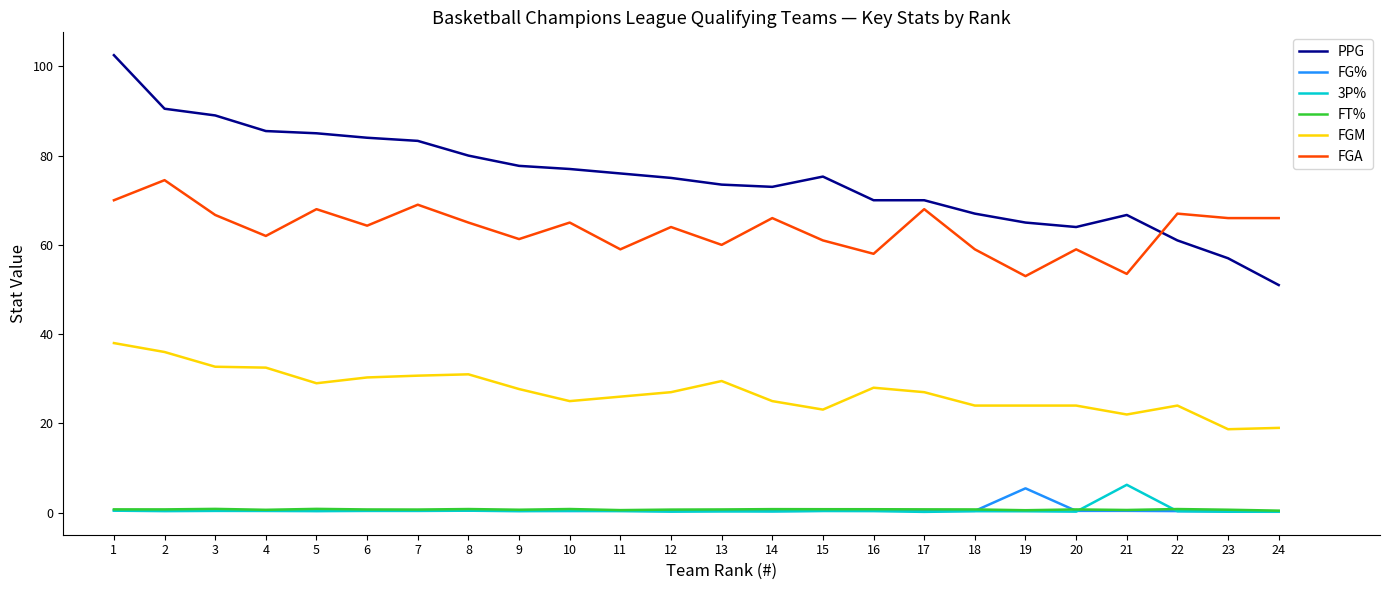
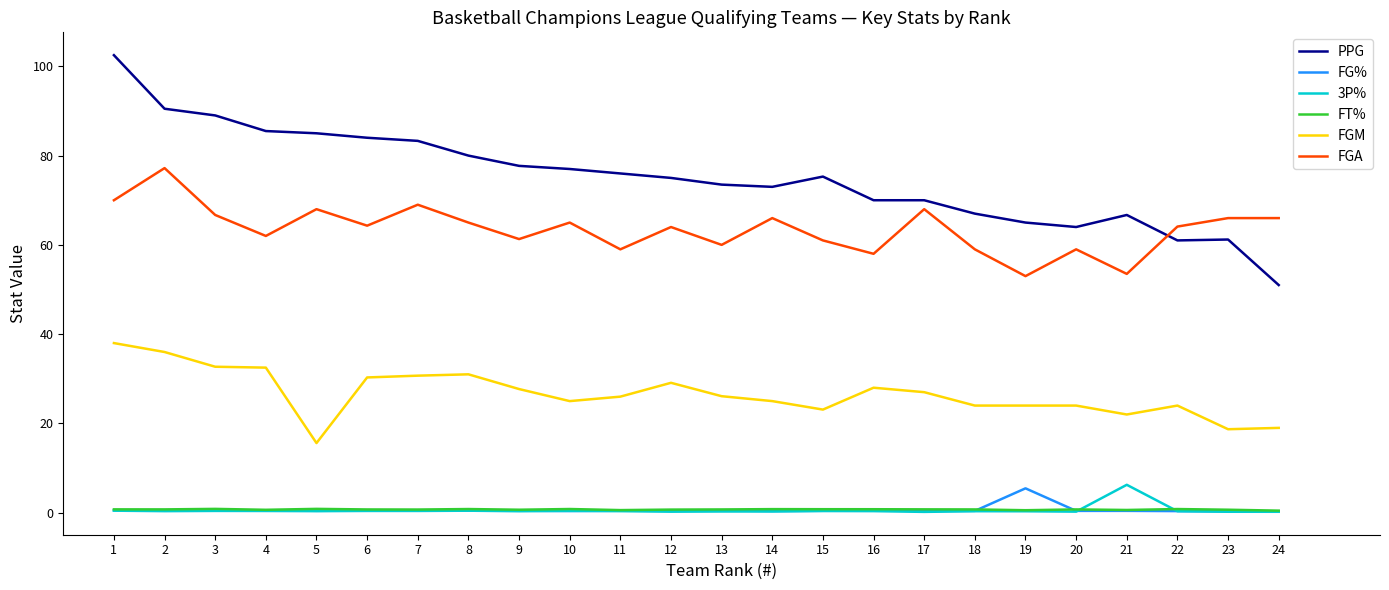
  {
    "PPG": {
      "1": 103,
      "2": 91,
      "3": 89,
      "4": 86,
      "5": 85,
      "6": 84,
      "7": 83,
      "8": 80,
      "9": 78,
      "10": 77,
      "11": 76,
      "12": 75,
      "13": 74,
      "14": 73,
      "15": 75,
      "16": 70,
      "17": 70,
      "18": 67,
      "19": 65,
      "20": 64,
      "21": 67,
      "22": 61,
-     "23": 57,
+     "23": 61,
      "24": 51
    },
    "FG%": {
      "19": 5
    },
    "3P%": {
      "21": 6
    },
    "FGM": {
      "1": 38,
      "2": 36,
      "3": 33,
      "4": 33,
-     "5": 29,
+     "5": 16,
      "6": 30,
      "7": 31,
      "8": 31,
      "9": 28,
      "10": 25,
      "11": 26,
-     "12": 27,
-     "13": 30,
+     "12": 29,
+     "13": 26,
      "14": 25,
      "15": 23,
      "16": 28,
      "17": 27,
      "18": 24,
      "19": 24,
      "20": 24,
      "21": 22,
      "22": 24,
      "23": 19,
      "24": 19
    },
    "FGA": {
      "1": 70,
-     "2": 75,
+     "2": 77,
      "3": 67,
      "4": 62,
      "5": 68,
      "6": 64,
      "7": 69,
      "8": 65,
      "9": 61,
      "10": 65,
      "11": 59,
      "12": 64,
      "13": 60,
      "14": 66,
      "15": 61,
      "16": 58,
      "17": 68,
      "18": 59,
      "19": 53,
      "20": 59,
      "21": 54,
-     "22": 67,
+     "22": 64,
      "23": 66,
      "24": 66
    }
  }
